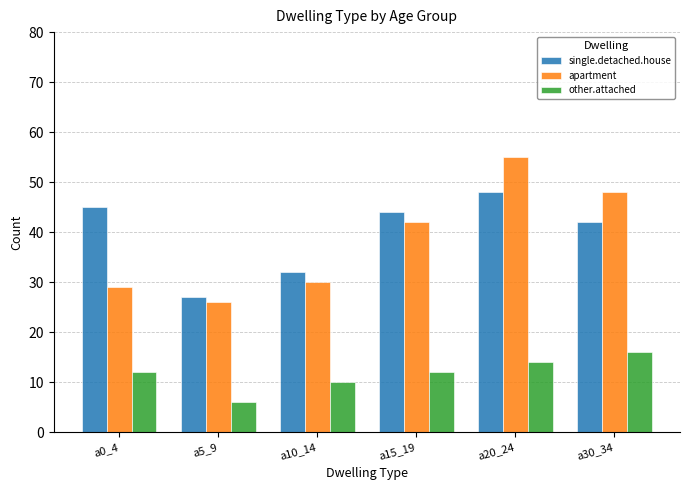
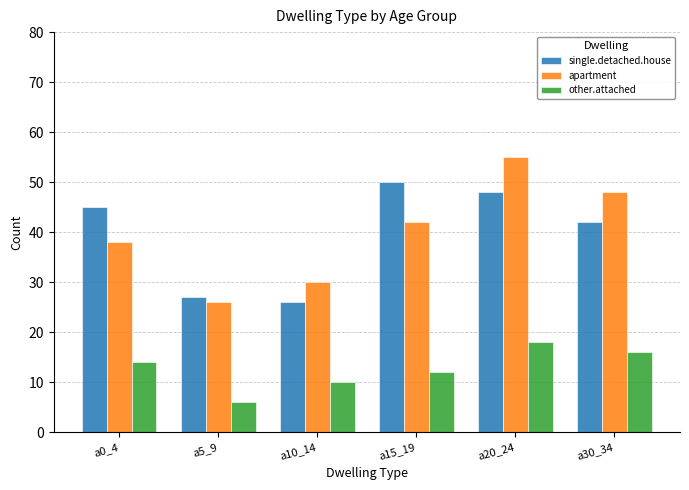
  {
    "single.detached.house": {
      "a0_4": 45,
      "a5_9": 27,
-     "a10_14": 32,
-     "a15_19": 44,
+     "a10_14": 26,
+     "a15_19": 50,
      "a20_24": 48,
      "a30_34": 42
    },
    "apartment": {
-     "a0_4": 29,
+     "a0_4": 38,
      "a5_9": 26,
      "a10_14": 30,
      "a15_19": 42,
      "a20_24": 55,
      "a30_34": 48
    },
    "other.attached": {
-     "a0_4": 12,
+     "a0_4": 14,
      "a5_9": 6,
      "a10_14": 10,
      "a15_19": 12,
-     "a20_24": 14,
+     "a20_24": 18,
      "a30_34": 16
    }
  }
